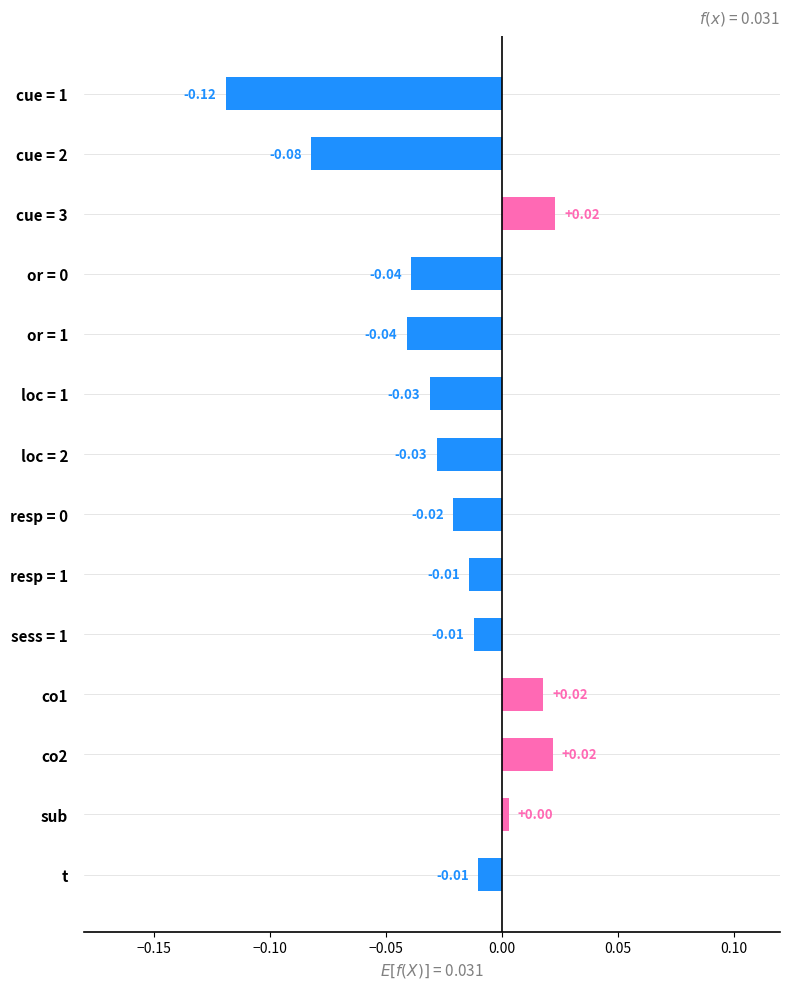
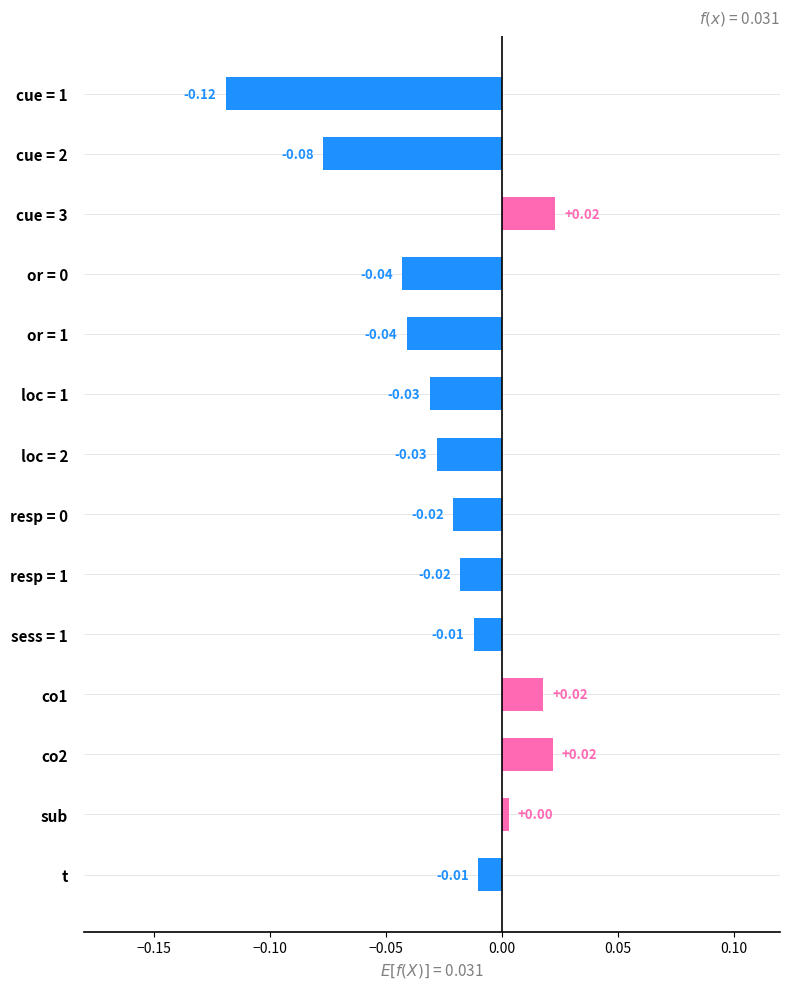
  {
    "cue = 1": "-0.12",
-   "cue = 2": "-0.082",
+   "cue = 2": "-0.077",
    "cue = 3": "+0.02",
-   "or = 0": "-0.039",
+   "or = 0": "-0.043",
    "or = 1": "-0.04",
    "loc = 1": "-0.03",
    "loc = 2": "-0.03",
    "resp = 0": "-0.02",
-   "resp = 1": "-0.01",
+   "resp = 1": "-0.02",
    "sess = 1": "-0.01",
    "co1": "+0.02",
    "co2": "+0.02",
    "sub": "+0.00",
    "t": "-0.01"
  }
